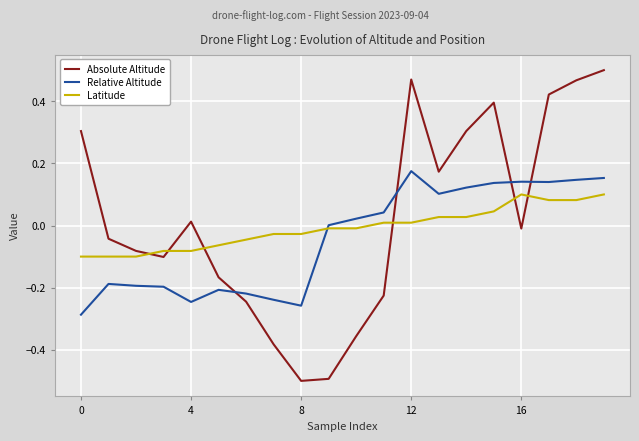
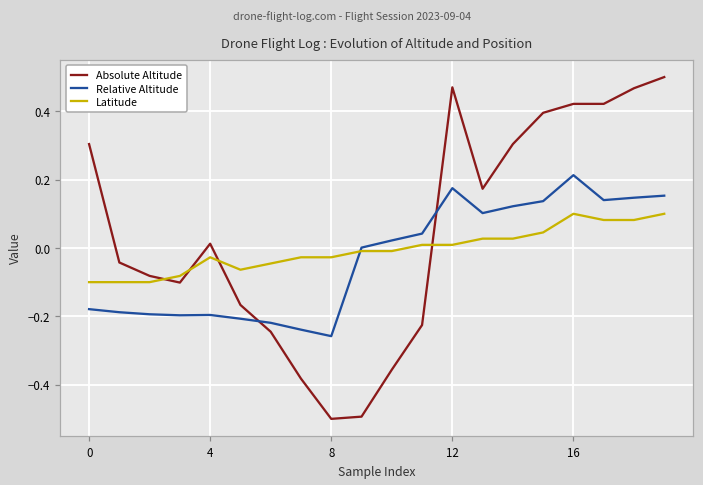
  {
    "Absolute Altitude": {
      "0": 0.30,
      "4": 0.01,
      "8": -0.50,
      "12": 0.47,
-     "16": -0.01
+     "16": 0.42
    },
    "Relative Altitude": {
-     "0": -0.29,
-     "4": -0.25,
+     "0": -0.18,
+     "4": -0.20,
      "8": -0.26,
      "12": 0.18,
-     "16": 0.14
+     "16": 0.21
    },
    "Latitude": {
      "0": -0.10,
-     "4": -0.08,
+     "4": -0.03,
      "8": -0.03,
      "12": 0.01,
      "16": 0.10
    }
  }
